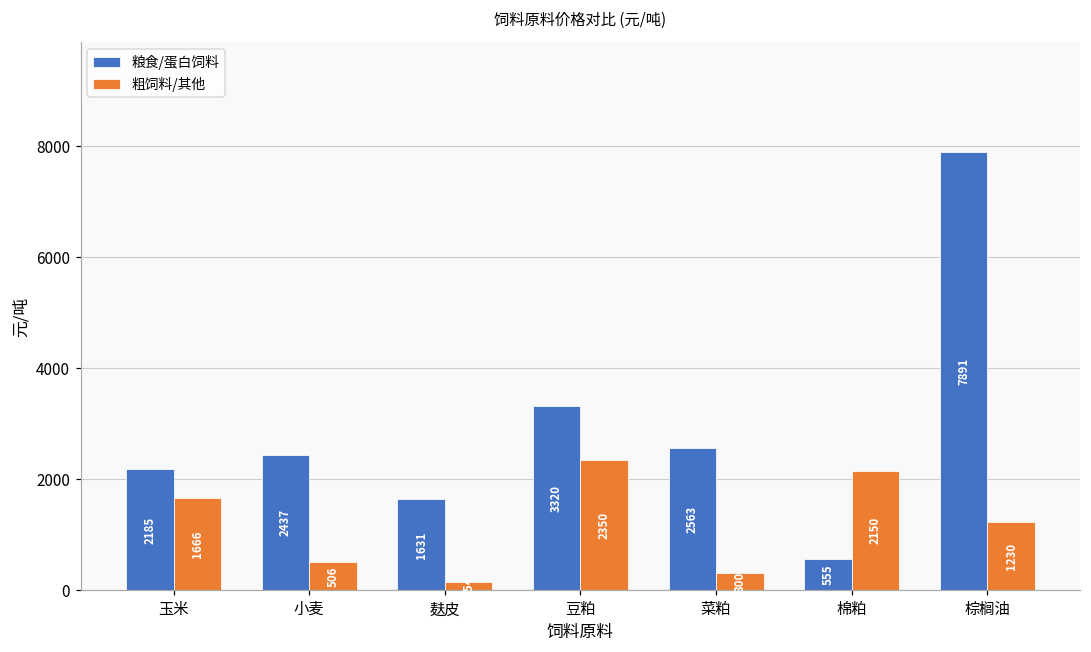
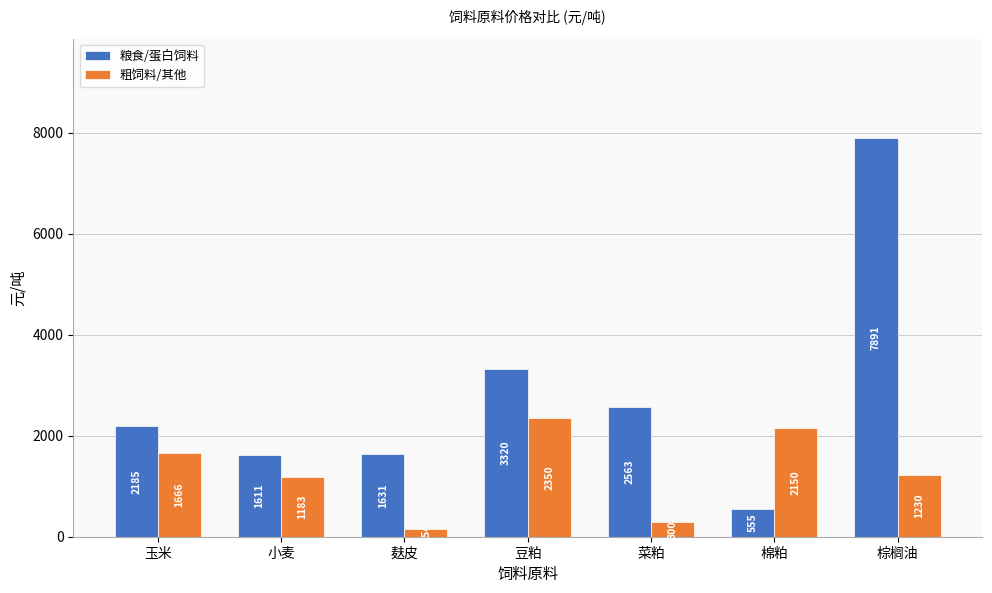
  {
    "粮食/蛋白饲料": {
      "玉米": 2185,
-     "小麦": 2437,
+     "小麦": 1611,
      "麸皮": 1631,
      "豆粕": 3320,
      "菜粕": 2563,
      "棉粕": 555,
      "棕榈油": 7891
    },
    "粗饲料/其他": {
      "玉米": 1666,
-     "小麦": 506,
+     "小麦": 1183,
      "豆粕": 2350,
      "菜粕": 300,
      "棉粕": 2150,
      "棕榈油": 1230
    }
  }
